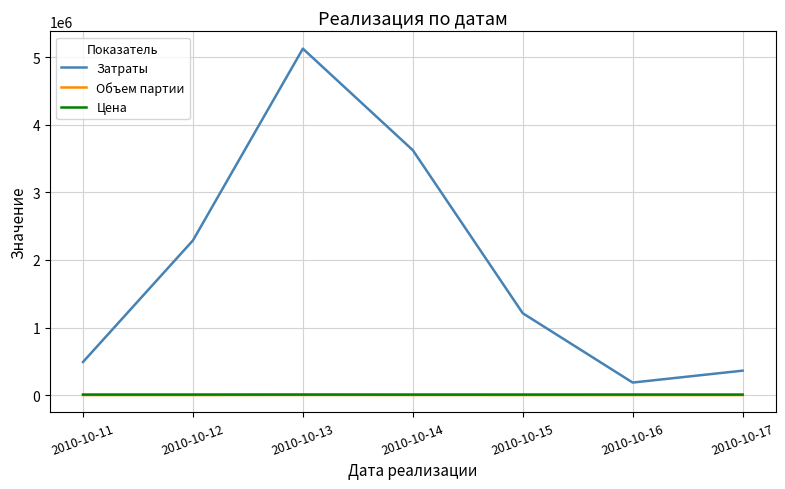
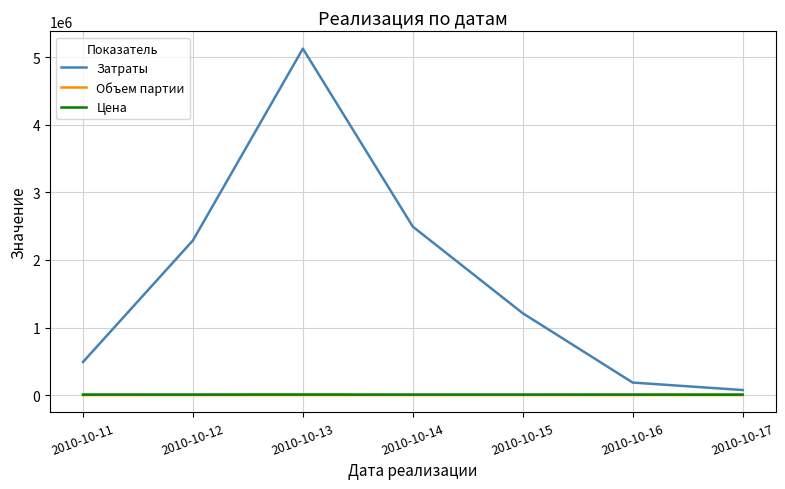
  {
    "Затраты": {
      "2010-10-11": 500000,
      "2010-10-12": 2300000,
      "2010-10-13": 5100000,
-     "2010-10-14": 3600000,
+     "2010-10-14": 2500000,
      "2010-10-15": 1200000,
      "2010-10-16": 200000,
-     "2010-10-17": 400000
+     "2010-10-17": 100000
    },
    "Цена": {
      "2010-10-11": 0,
      "2010-10-12": 0,
      "2010-10-13": 0,
      "2010-10-14": 0,
      "2010-10-15": 0,
      "2010-10-16": 0,
      "2010-10-17": 0
    }
  }
